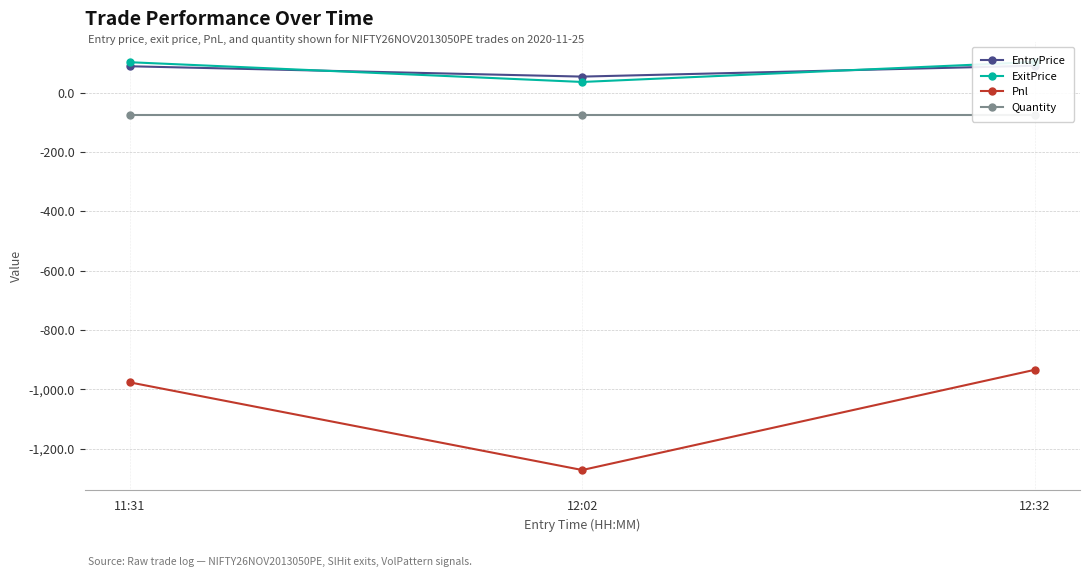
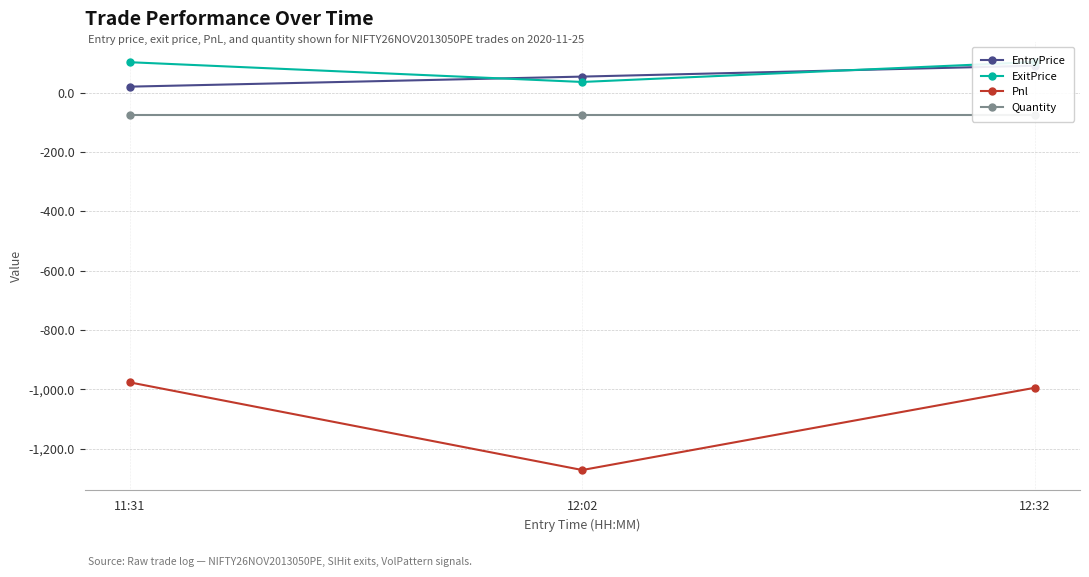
  {
    "EntryPrice": {
-     "11:31": "90",
+     "11:31": "20",
      "12:02": "50"
    },
    "ExitPrice": {
      "11:31": "100",
      "12:02": "40"
    },
    "Pnl": {
      "11:31": "-980",
      "12:02": "-1,270",
-     "12:32": "-930"
+     "12:32": "-990"
    },
    "Quantity": {
      "11:31": "-80",
      "12:02": "-80"
    }
  }
